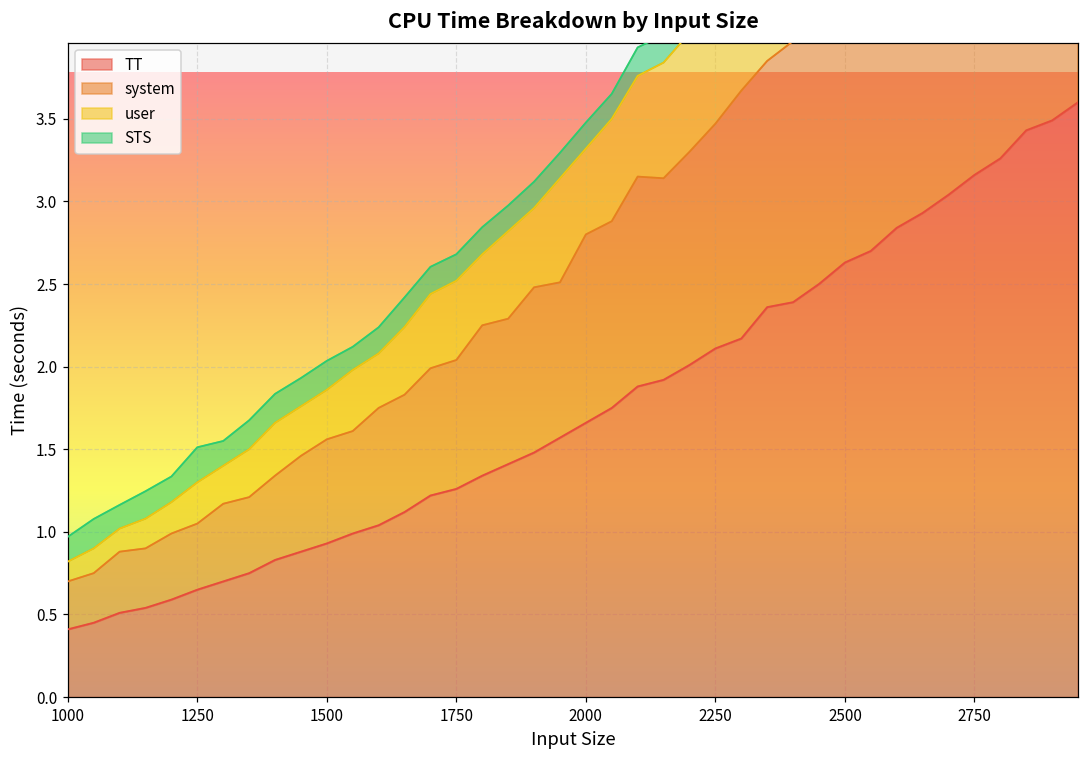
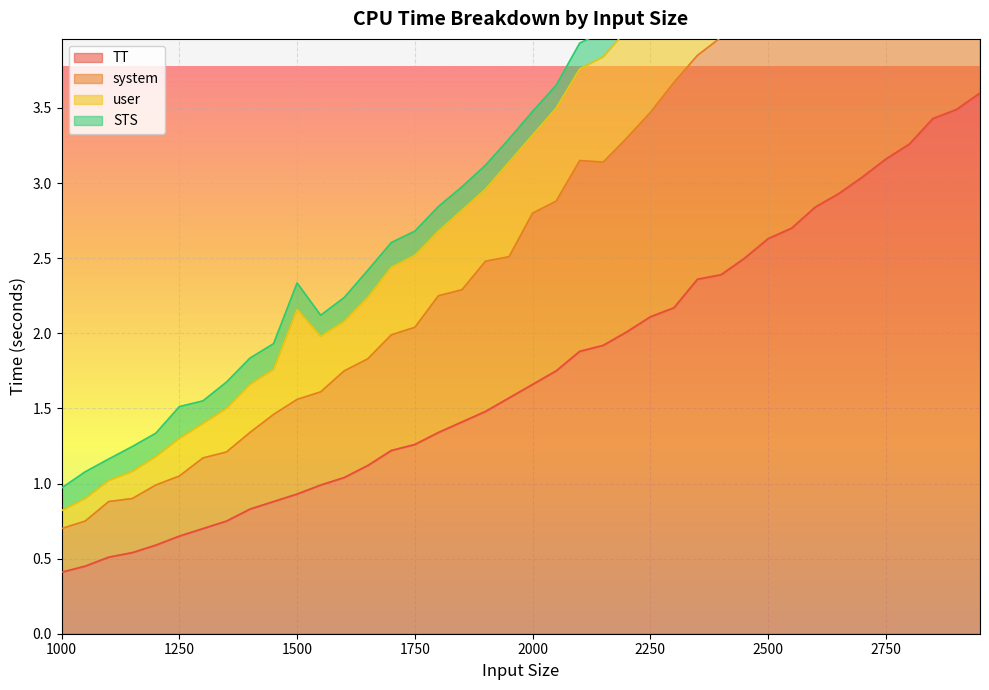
  {
    "user": {
      "1000": 0.12,
      "1250": 0.25,
-     "1500": 0.3,
+     "1500": 0.6,
      "1750": 0.48,
      "2000": 0.52
    },
    "STS": {
      "1000": 0.15,
      "1250": 0.2,
      "1500": 0.18,
      "1750": 0.16,
      "2000": 0.16
    }
  }
